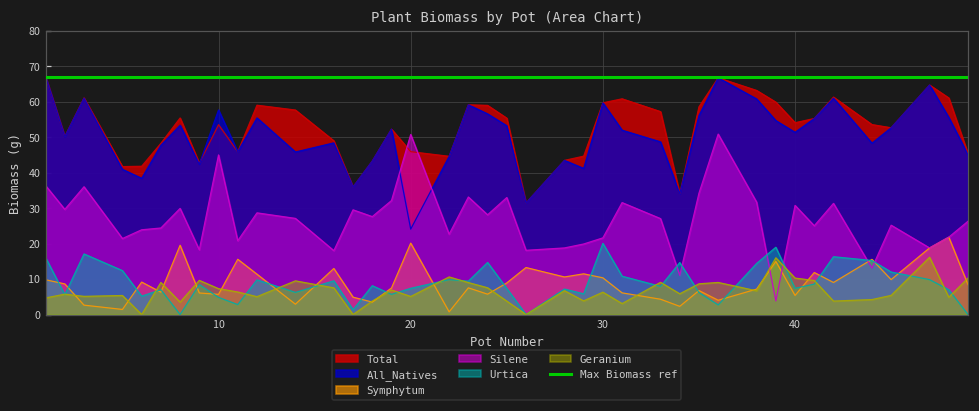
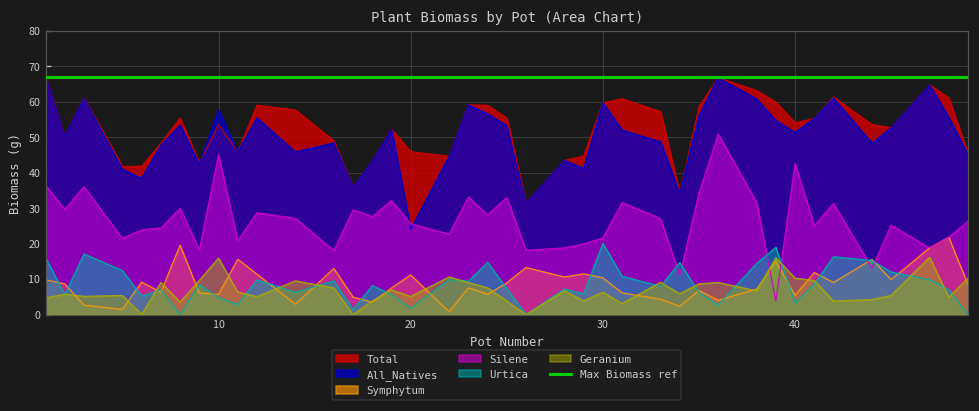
  {
    "Total": {
      "10": 54,
      "20": 46,
      "40": 54
    },
    "All_Natives": {
      "10": 58,
      "20": 24,
      "40": 51
    },
    "Symphytum": {
      "10": 6,
-     "20": 20,
+     "20": 11,
      "30": 10,
      "40": 5
    },
    "Silene": {
      "10": 45,
-     "20": 51,
+     "20": 26,
      "30": 22,
-     "40": 31
+     "40": 43
    },
    "Urtica": {
      "10": 5,
-     "20": 7,
+     "20": 2,
      "30": 20,
-     "40": 7
+     "40": 3
    },
    "Geranium": {
-     "10": 7,
+     "10": 16,
      "20": 5,
      "30": 6,
      "40": 10
    }
  }
